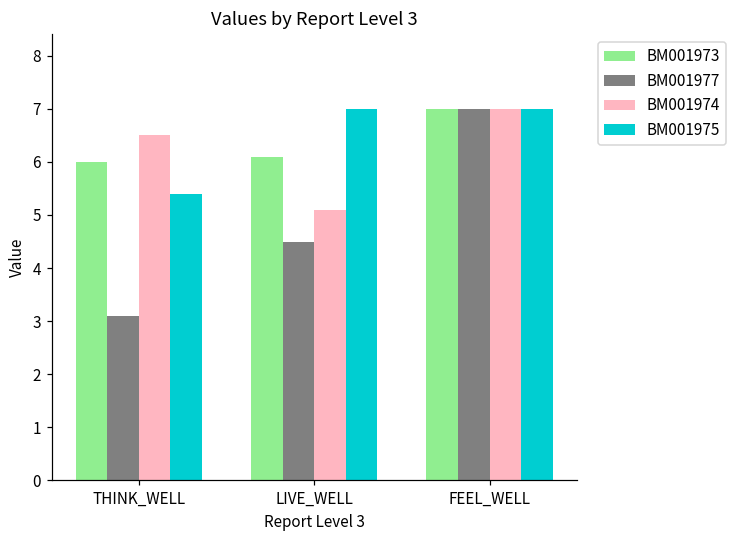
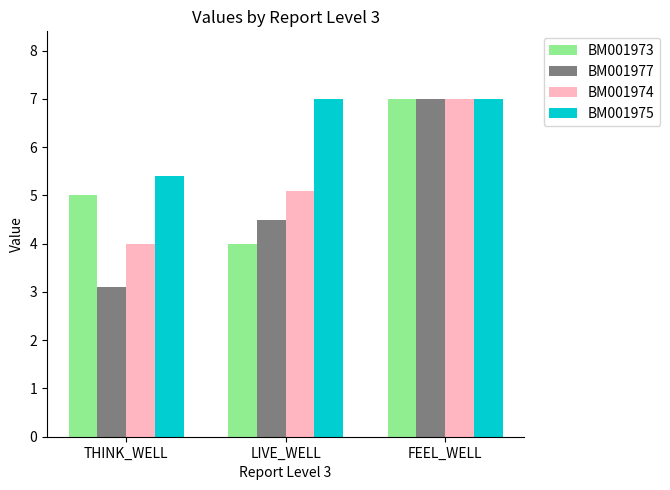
  {
    "BM001973": {
-     "THINK_WELL": 6,
-     "LIVE_WELL": 6.1,
+     "THINK_WELL": 5,
+     "LIVE_WELL": 4.0,
      "FEEL_WELL": 7.0
    },
    "BM001977": {
      "THINK_WELL": 3.1,
      "LIVE_WELL": 4.5,
      "FEEL_WELL": 7.0
    },
    "BM001974": {
-     "THINK_WELL": 6.5,
+     "THINK_WELL": 4.0,
      "LIVE_WELL": 5.1,
      "FEEL_WELL": 7.0
    },
    "BM001975": {
      "THINK_WELL": 5.4,
      "LIVE_WELL": 7.0,
      "FEEL_WELL": 7.0
    }
  }
